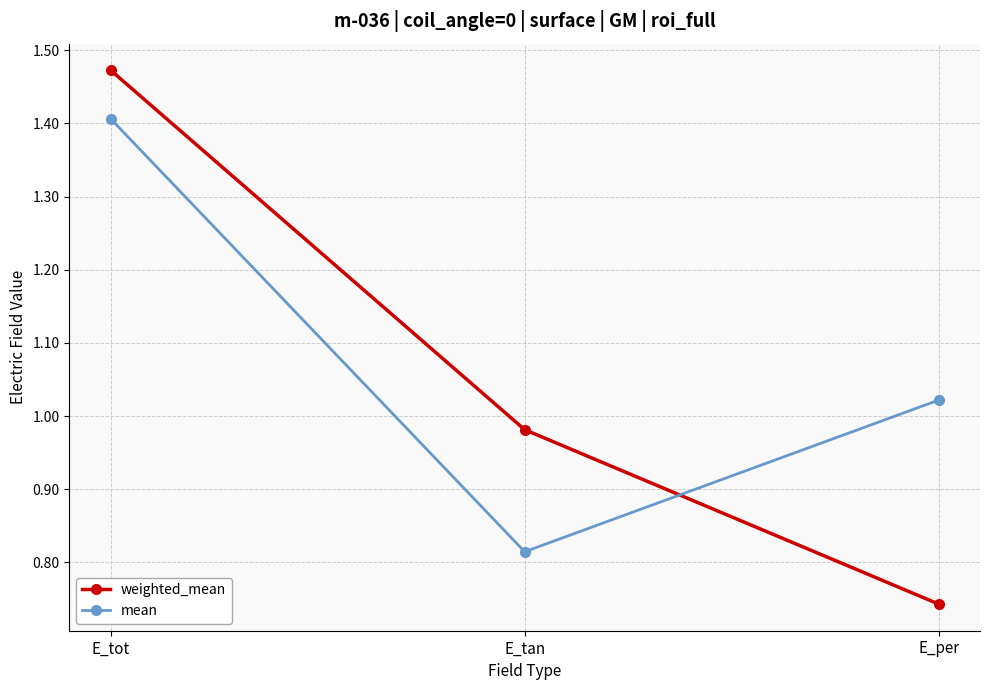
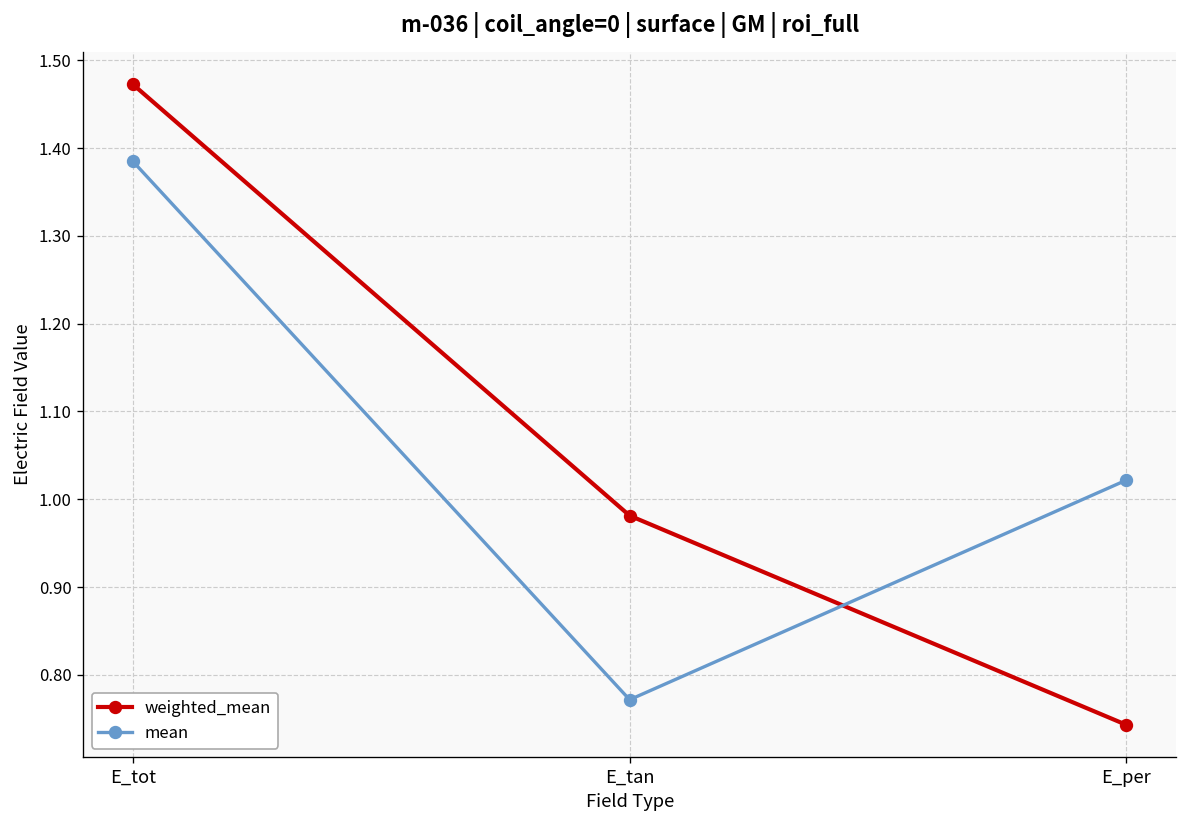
  {
    "weighted_mean": {
      "E_tot": 1.47,
      "E_tan": 0.98,
      "E_per": 0.74
    },
    "mean": {
-     "E_tot": 1.41,
-     "E_tan": 0.81,
+     "E_tot": 1.38,
+     "E_tan": 0.77,
      "E_per": 1.02
    }
  }
